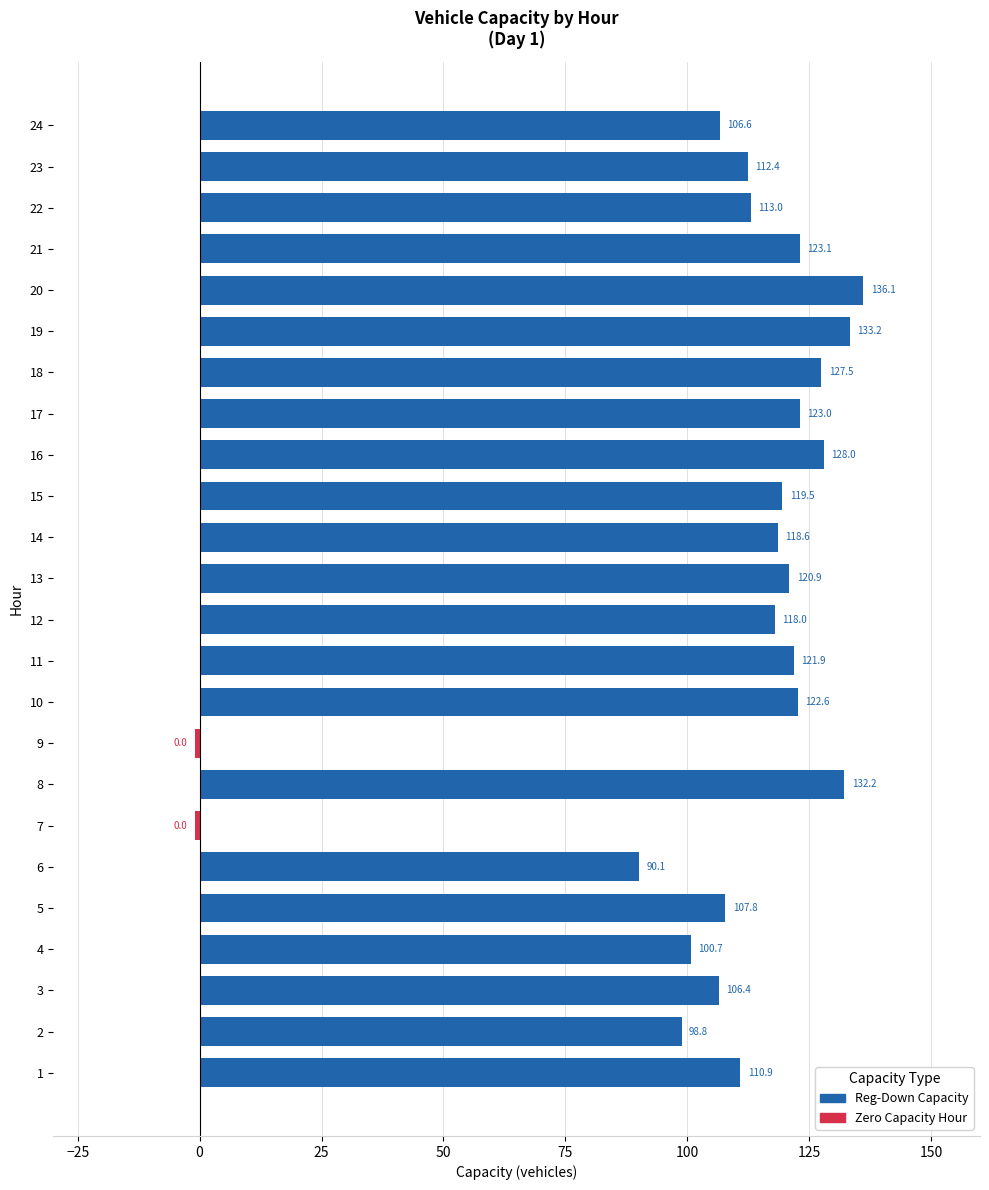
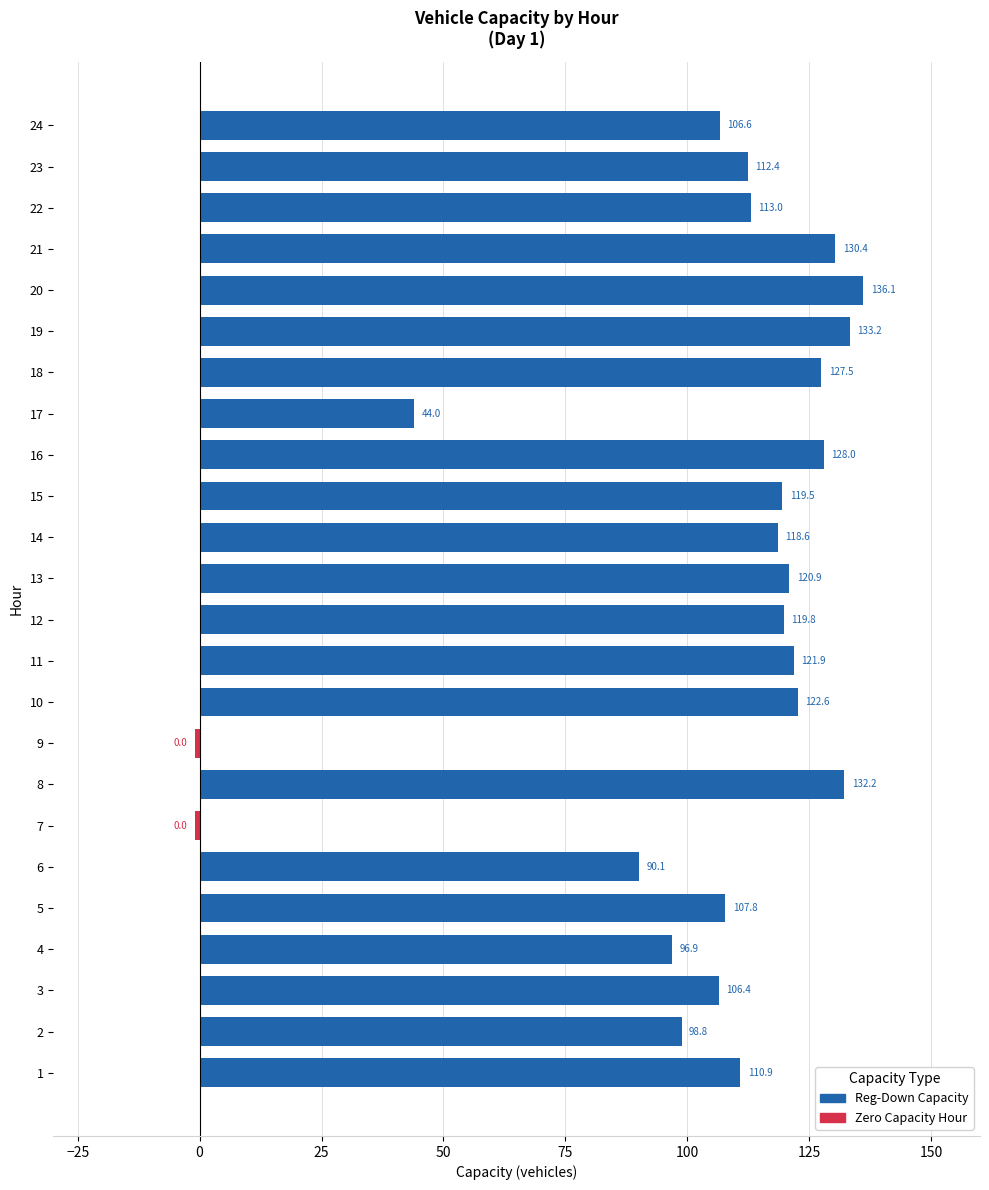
  {
    "24": 106.6,
    "23": 112.4,
    "22": 113.0,
-   "21": 123.1,
+   "21": 130.4,
    "20": 136.1,
    "19": 133.2,
    "18": 127.5,
-   "17": 123.0,
+   "17": 44.0,
    "16": 128.0,
    "15": 119.5,
    "14": 118.6,
    "13": 120.9,
-   "12": 118.0,
+   "12": 119.8,
    "11": 121.9,
    "10": 122.6,
    "8": 132.2,
    "6": 90.1,
    "5": 107.8,
-   "4": 100.7,
+   "4": 96.9,
    "3": 106.4,
    "2": 98.8,
    "1": 110.9
  }
